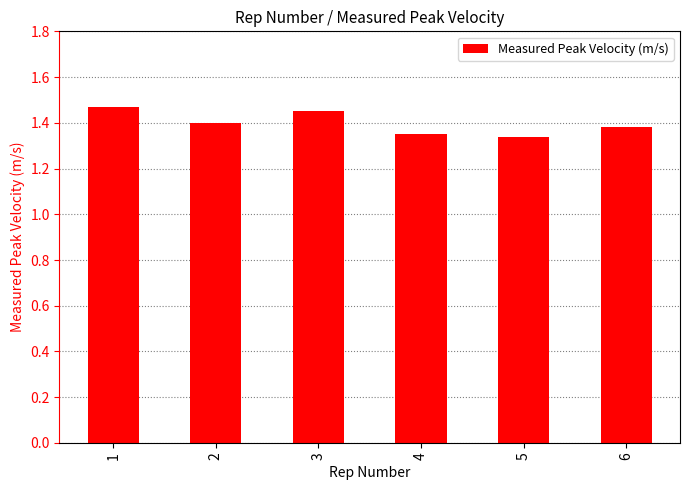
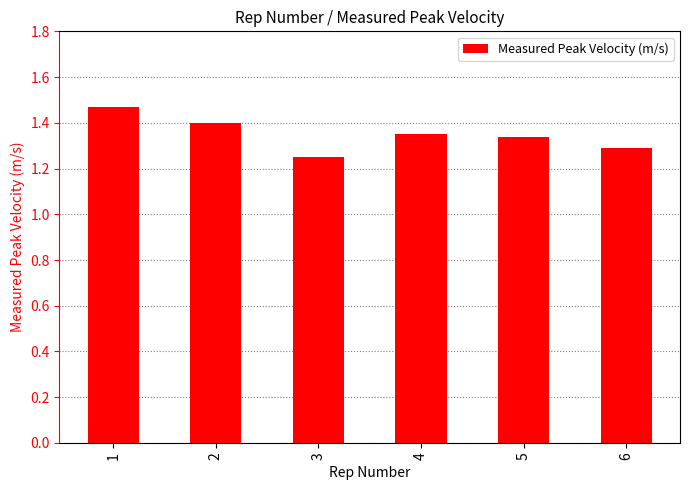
  {
    "1": 1.47,
    "2": 1.40,
-   "3": 1.45,
+   "3": 1.25,
    "4": 1.35,
    "5": 1.34,
-   "6": 1.38
+   "6": 1.29
  }
